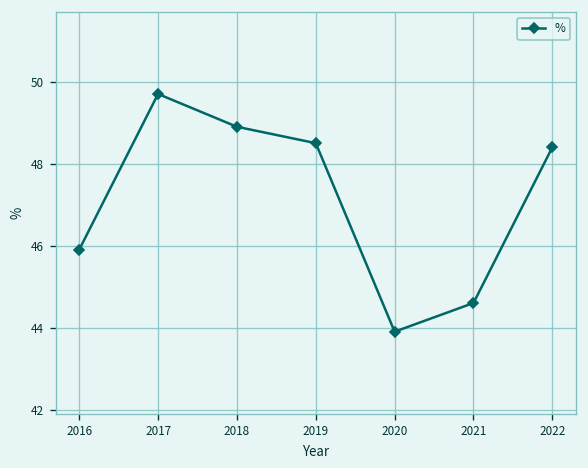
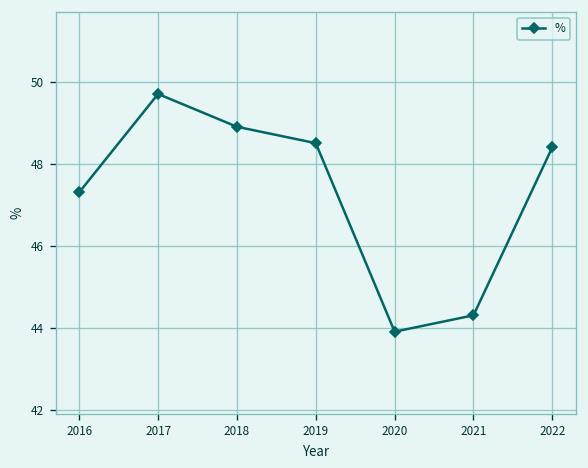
  {
-   "2016": 45.9,
+   "2016": 47.3,
    "2017": 49.7,
    "2018": 48.9,
    "2019": 48.5,
    "2020": 43.9,
-   "2021": 44.6,
+   "2021": 44.3,
    "2022": 48.4
  }
